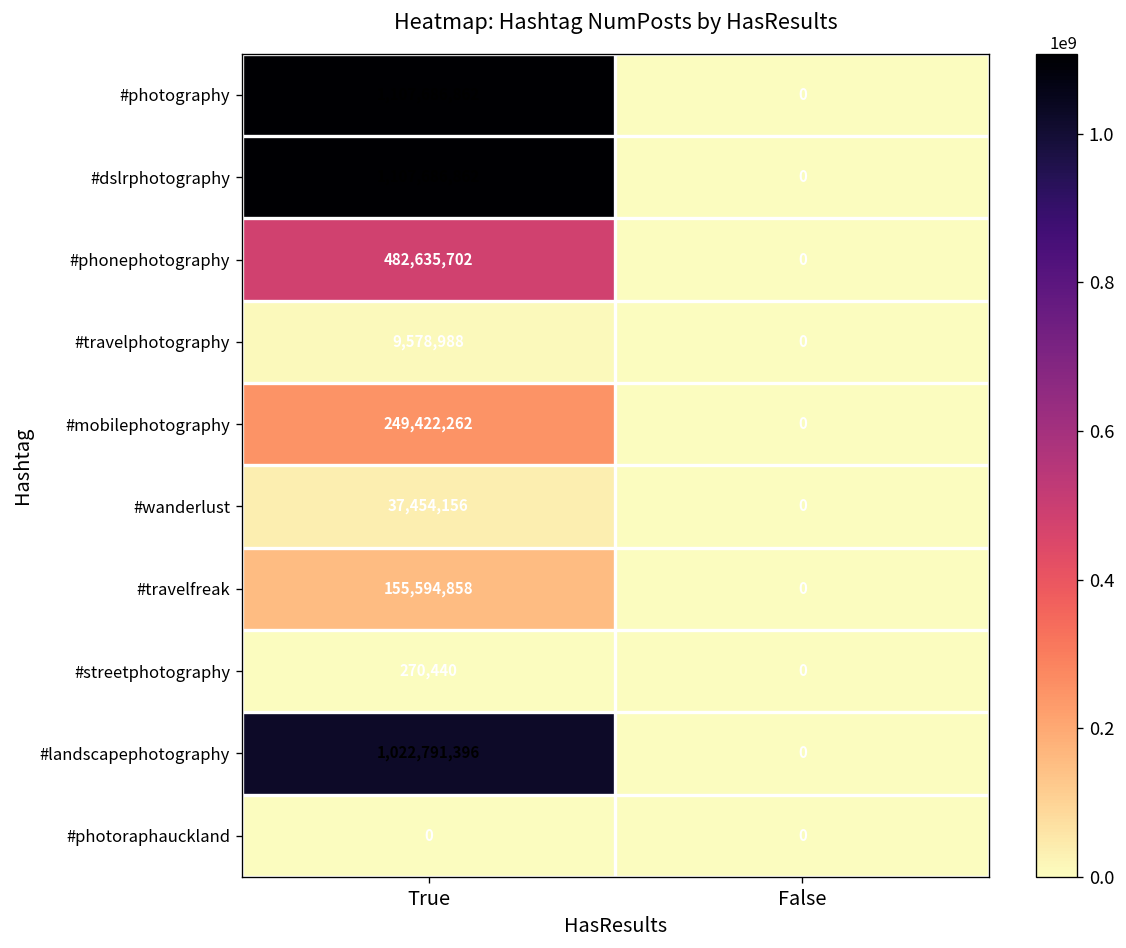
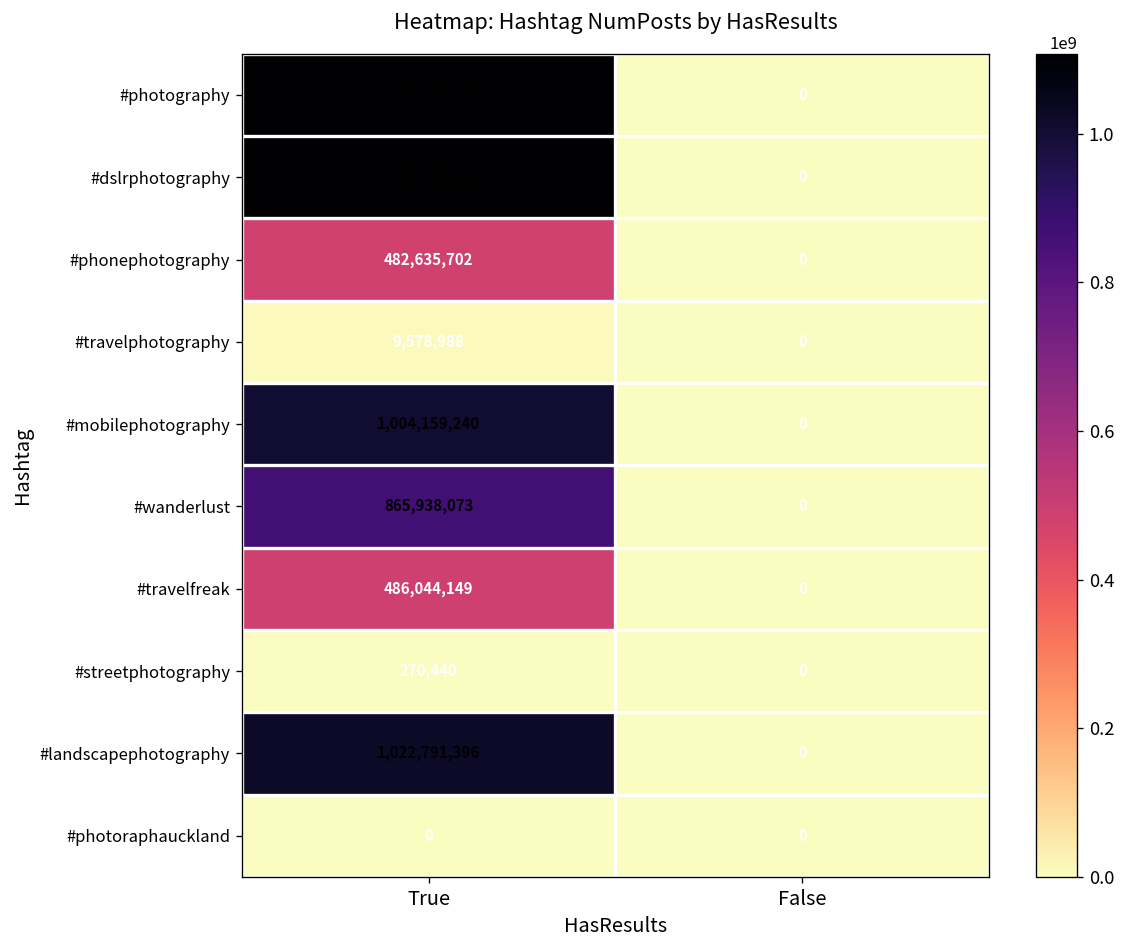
  {
    "#photography": {
      "False": "0"
    },
    "#dslrphotography": {
      "False": "0"
    },
    "#phonephotography": {
      "True": "482,635,702",
      "False": "0"
    },
    "#travelphotography": {
      "True": "9,578,988",
      "False": "0"
    },
    "#mobilephotography": {
-     "True": "249,422,262",
+     "True": "1,004,159,240",
      "False": "0"
    },
    "#wanderlust": {
-     "True": "37,454,156",
+     "True": "865,938,073",
      "False": "0"
    },
    "#travelfreak": {
-     "True": "155,594,858",
+     "True": "486,044,149",
      "False": "0"
    },
    "#streetphotography": {
      "True": "270,440",
      "False": "0"
    },
    "#landscapephotography": {
      "False": "0"
    },
    "#photoraphauckland": {
      "True": "0",
      "False": "0"
    }
  }
